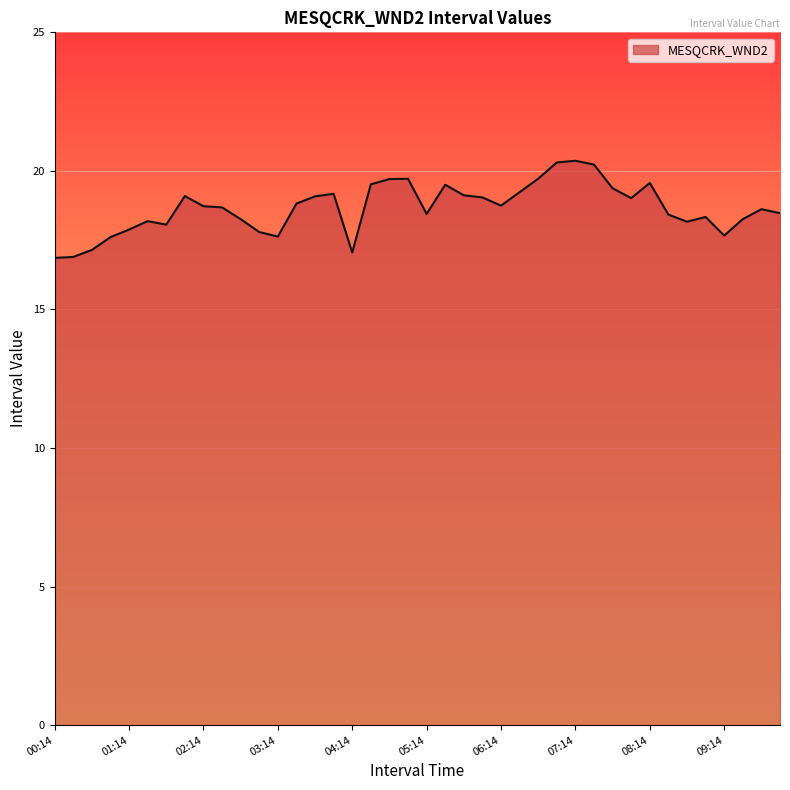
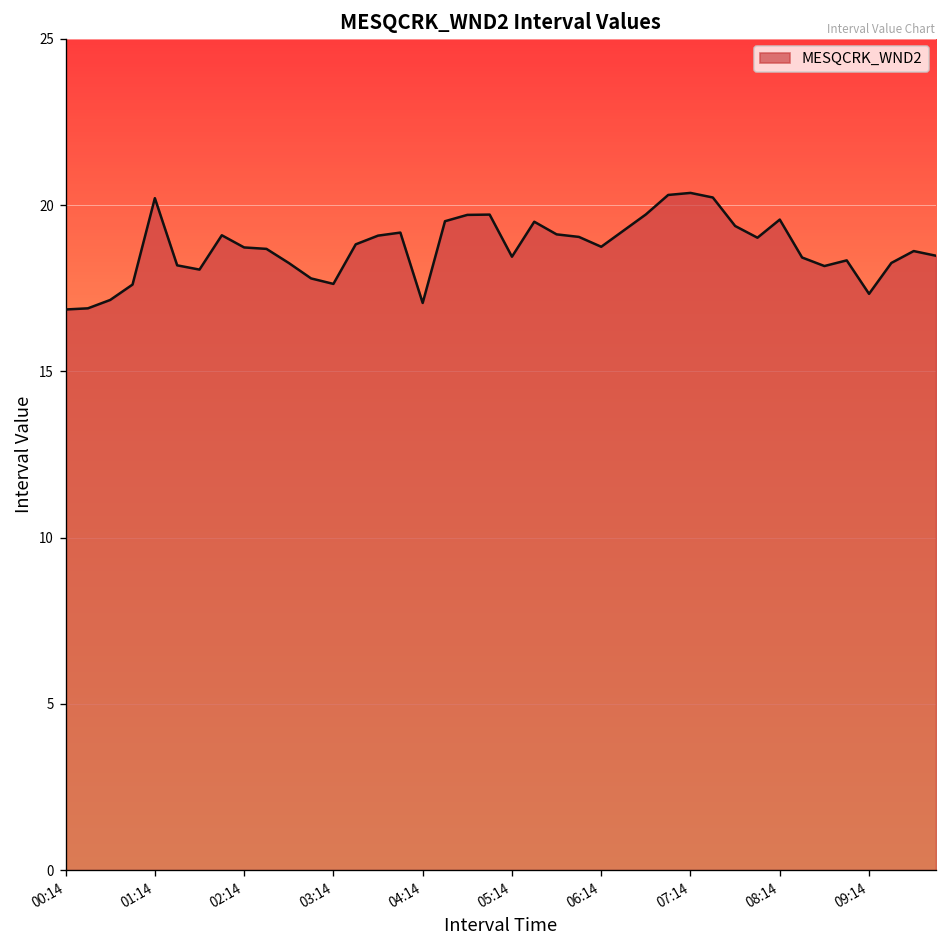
  {
    "00:14": 16.9,
-   "01:14": 17.9,
+   "01:14": 20.2,
    "02:14": 18.7,
    "03:14": 17.6,
    "04:14": 17.1,
    "05:14": 18.4,
    "06:14": 18.7,
    "07:14": 20.4,
    "08:14": 19.6,
-   "09:14": 17.7
+   "09:14": 17.3
  }
